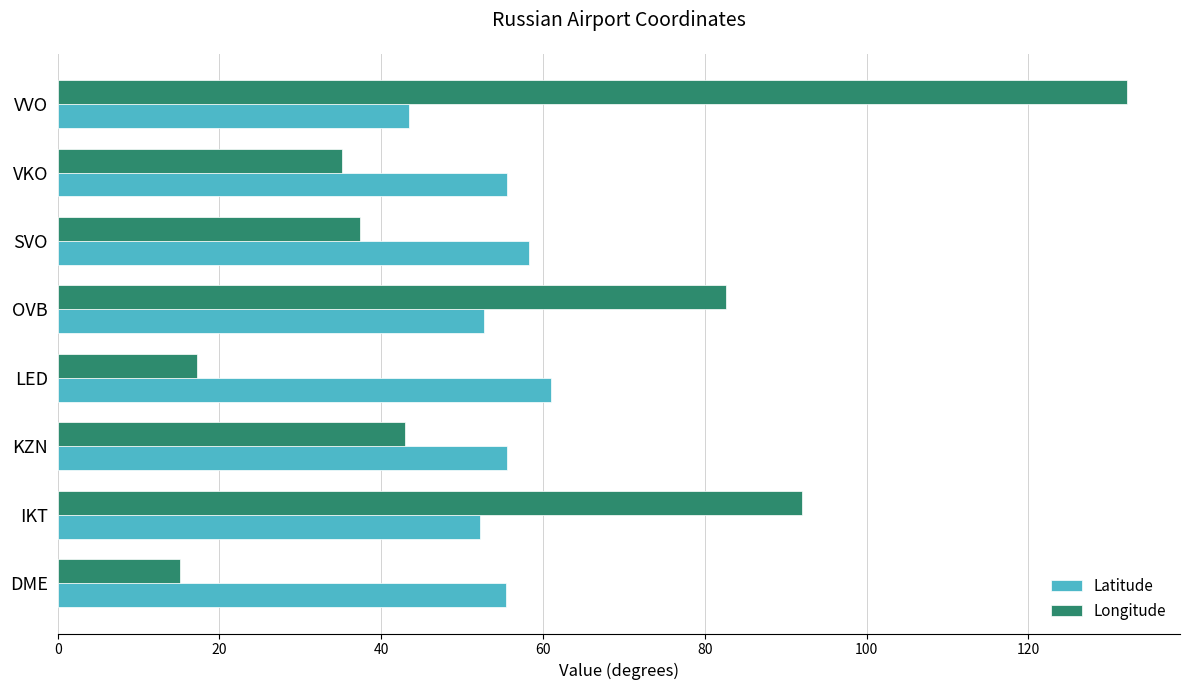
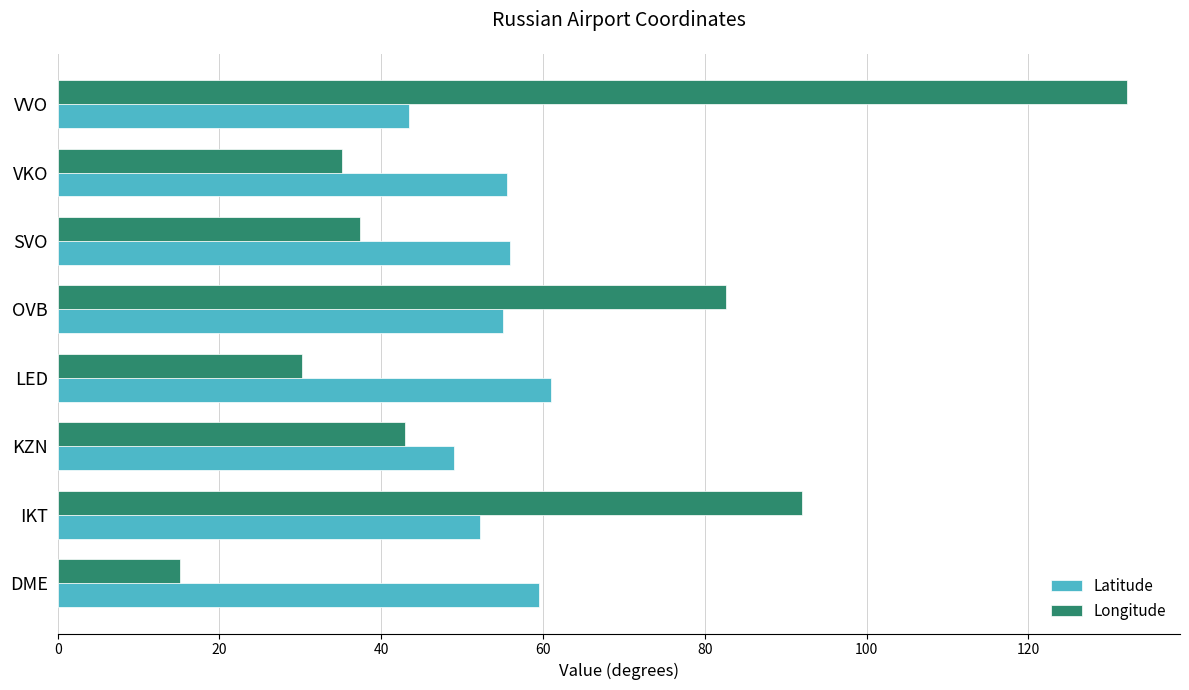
  {
    "Latitude": {
      "VVO": 43,
      "VKO": 56,
-     "SVO": 58,
-     "OVB": 53,
+     "SVO": 56,
+     "OVB": 55,
      "LED": 61,
-     "KZN": 56,
+     "KZN": 49,
      "IKT": 52,
-     "DME": 55
+     "DME": 60
    },
    "Longitude": {
      "VVO": 132,
      "VKO": 35,
      "SVO": 37,
      "OVB": 83,
-     "LED": 17,
+     "LED": 30,
      "KZN": 43,
      "IKT": 92,
      "DME": 15
    }
  }
